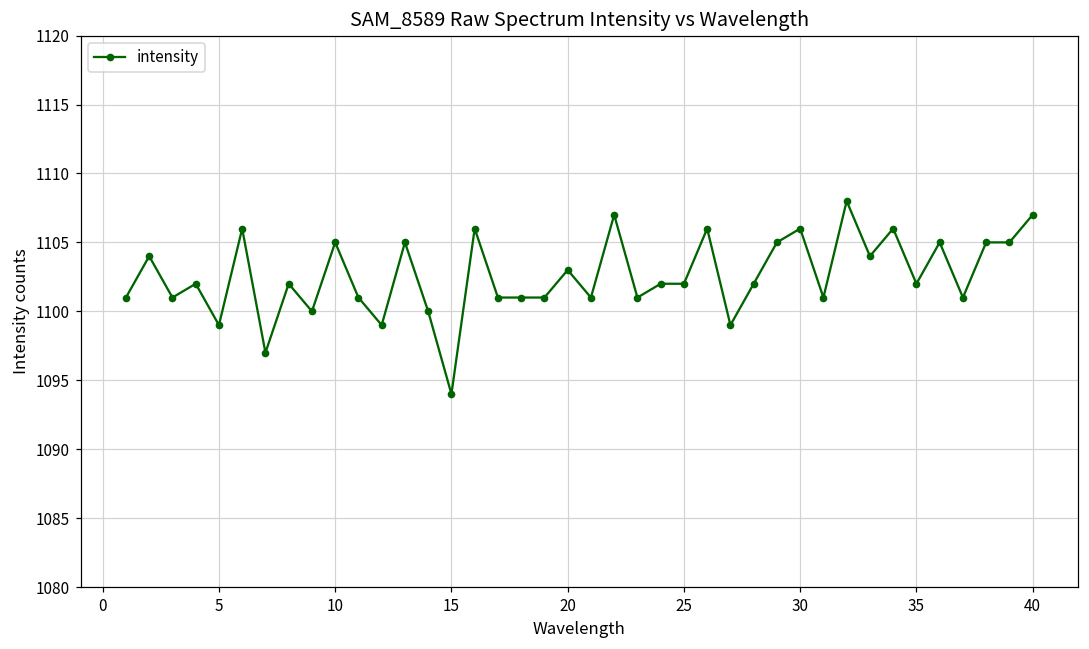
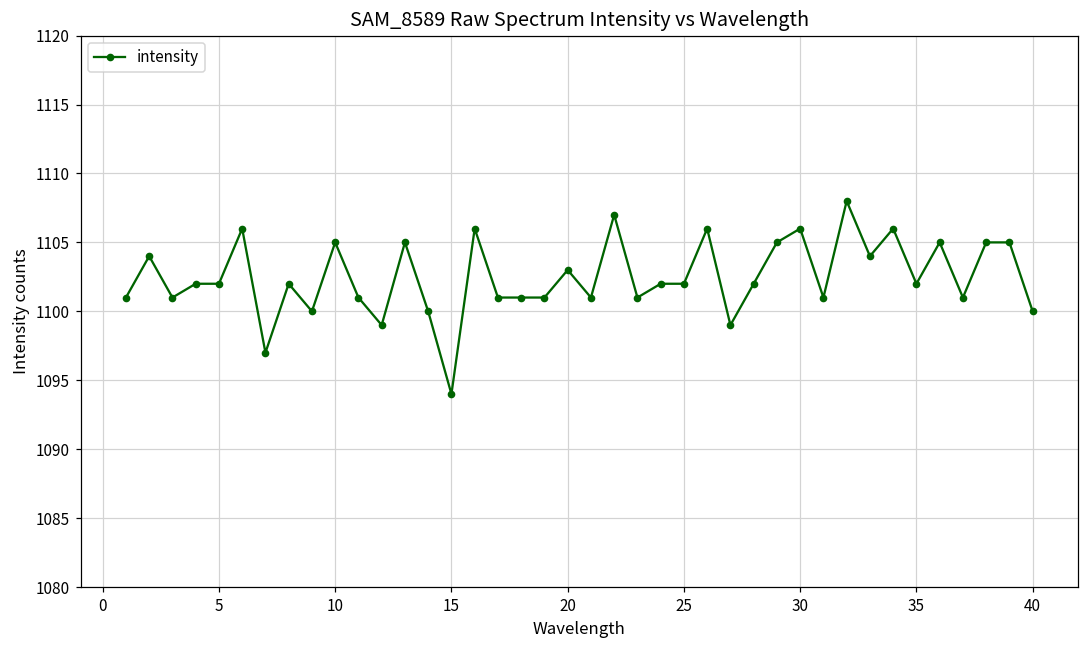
  {
-   "5": 1099,
+   "5": 1102,
    "10": 1105,
    "15": 1094,
    "20": 1103,
    "25": 1102,
    "30": 1106,
    "35": 1102,
-   "40": 1107
+   "40": 1100
  }
